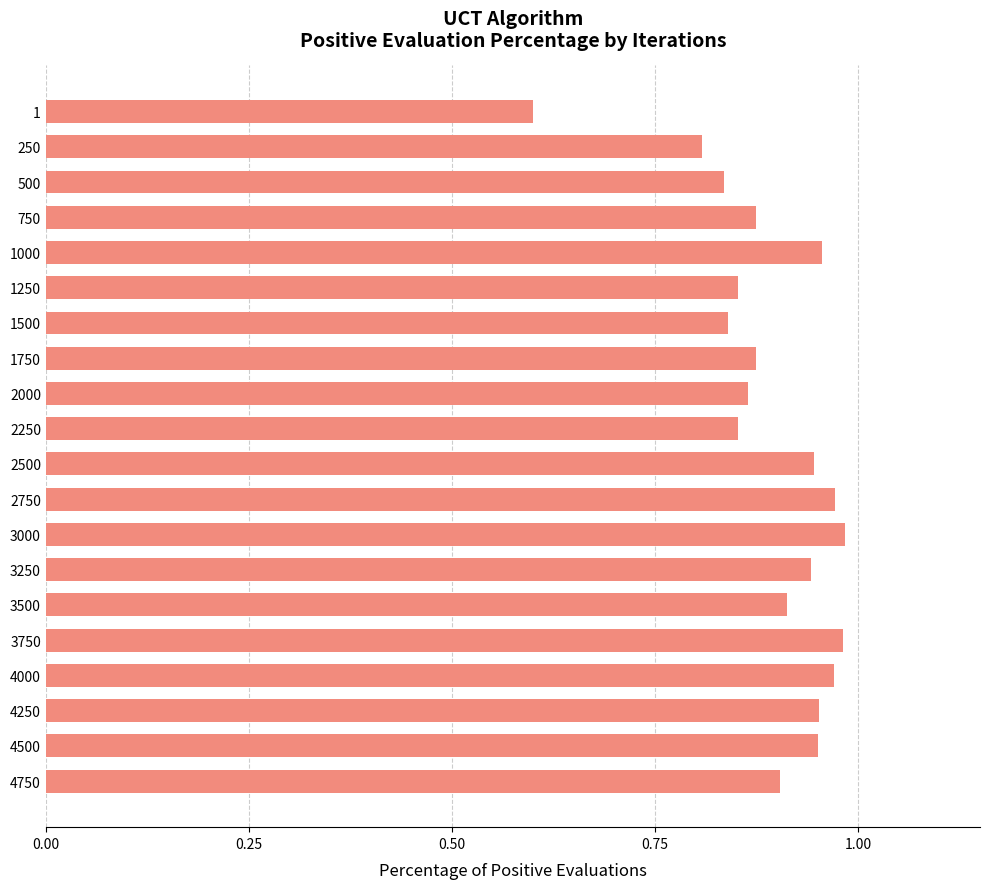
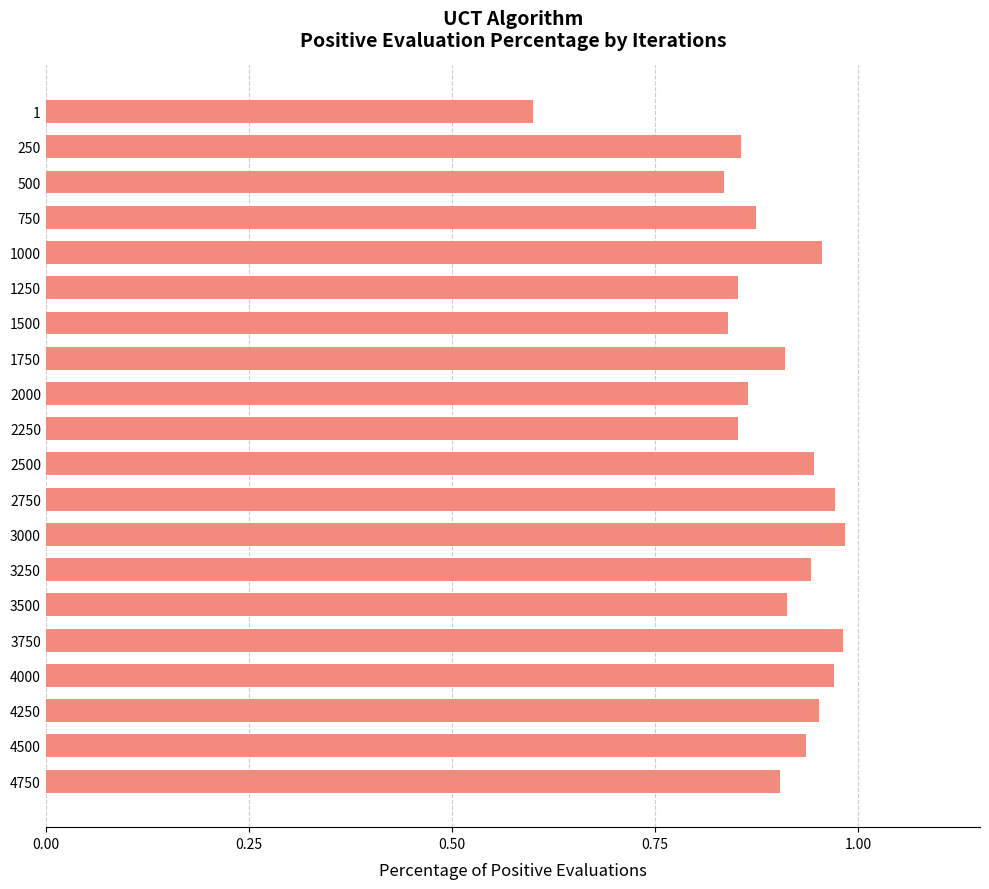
  {
    "1": 0.60,
-   "250": 0.81,
+   "250": 0.86,
    "500": 0.83,
    "750": 0.87,
    "1000": 0.96,
    "1250": 0.85,
    "1500": 0.84,
-   "1750": 0.87,
+   "1750": 0.91,
    "2000": 0.86,
    "2250": 0.85,
    "2500": 0.95,
    "2750": 0.97,
    "3000": 0.98,
    "3250": 0.94,
    "3500": 0.91,
    "3750": 0.98,
    "4000": 0.97,
    "4250": 0.95,
-   "4500": 0.95,
+   "4500": 0.94,
    "4750": 0.90
  }
